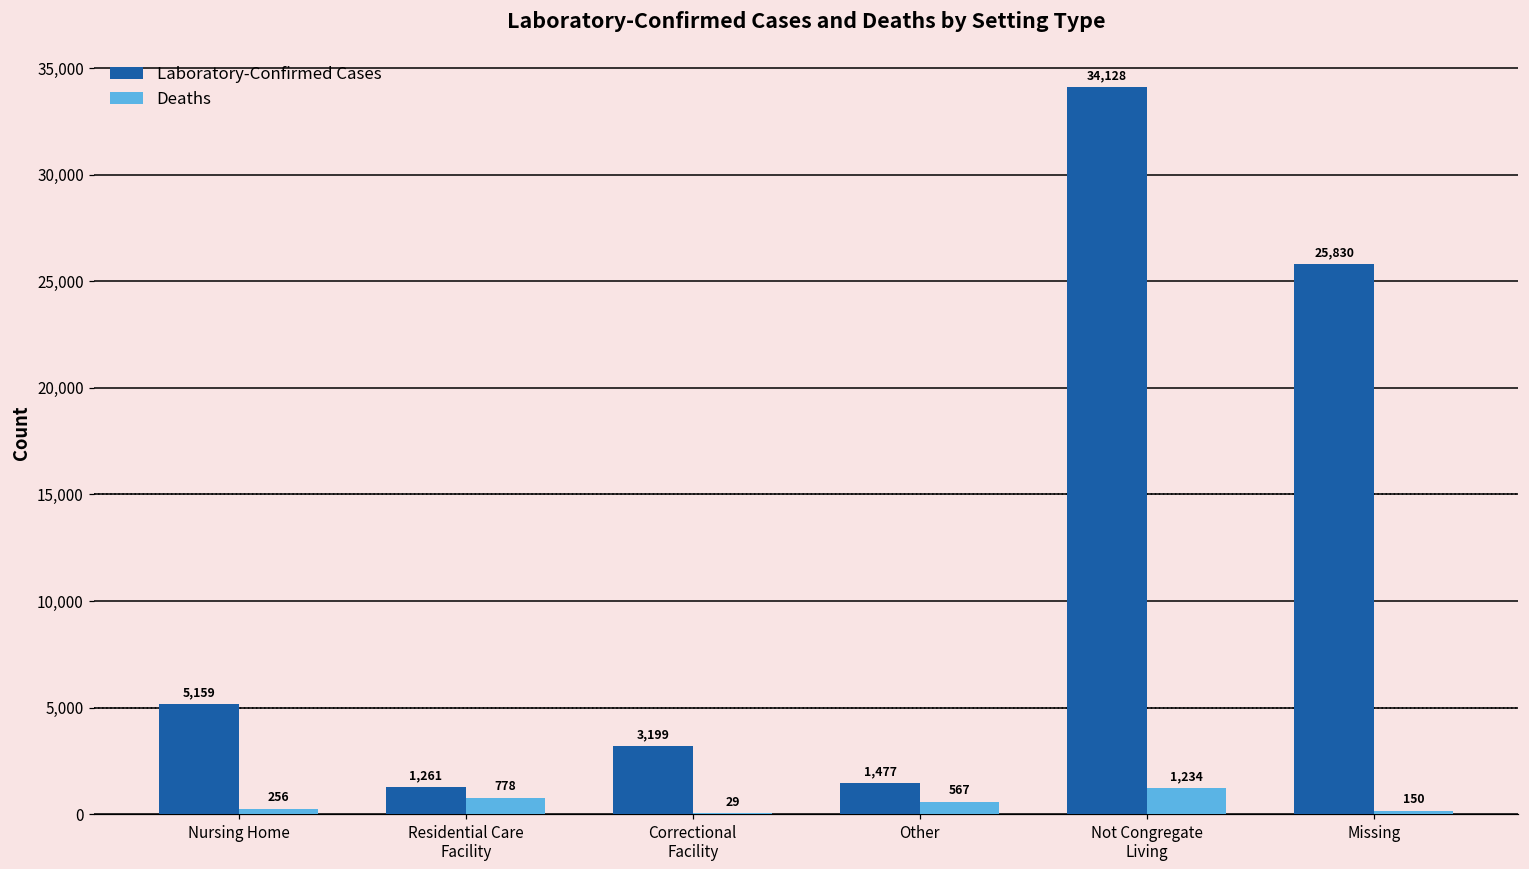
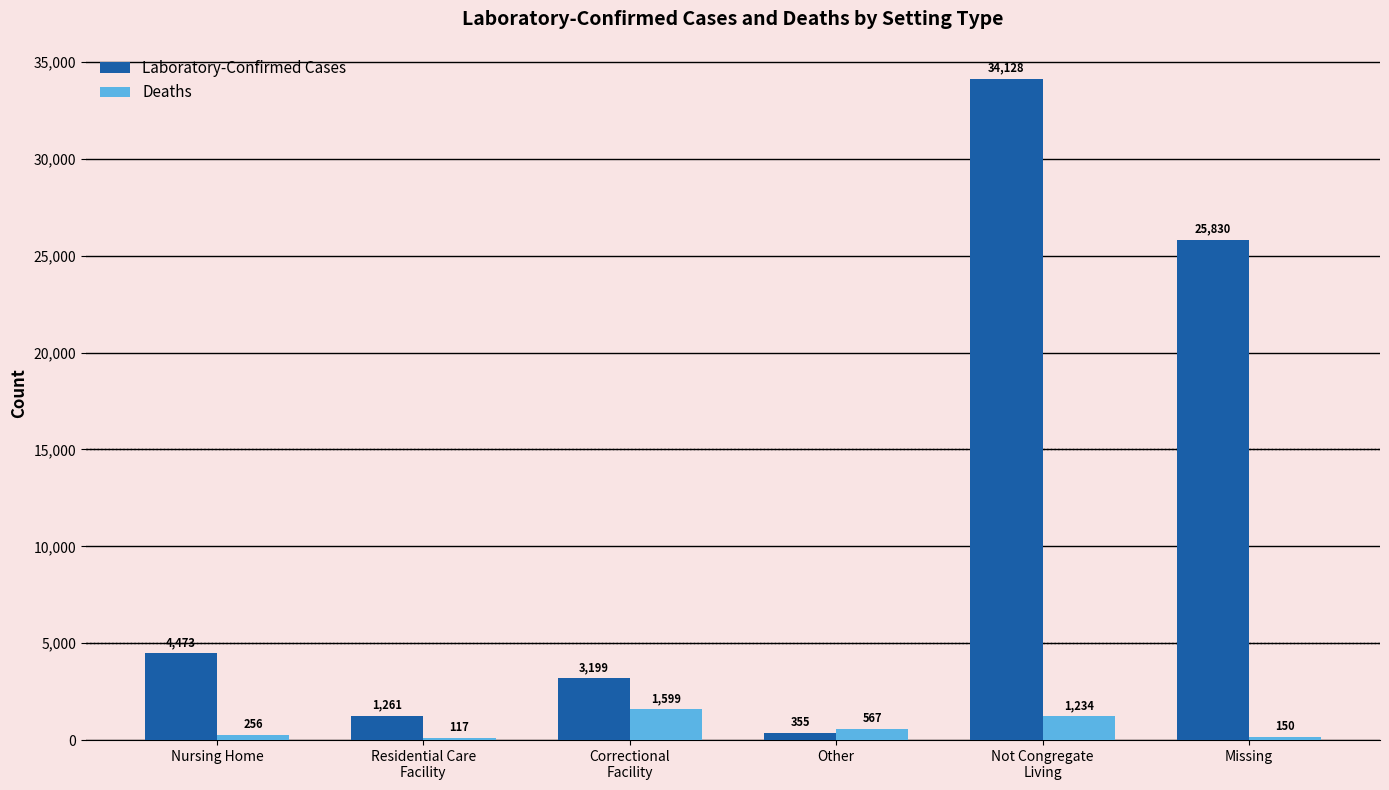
  {
    "Laboratory-Confirmed Cases": {
-     "Nursing Home": "5,159",
+     "Nursing Home": "4,473",
      "Residential Care Facility": "1,261",
      "Correctional Facility": "3,199",
-     "Other": "1,477",
+     "Other": "355",
      "Not Congregate Living": "34,128",
      "Missing": "25,830"
    },
    "Deaths": {
      "Nursing Home": "256",
-     "Residential Care Facility": "778",
-     "Correctional Facility": "29",
+     "Residential Care Facility": "117",
+     "Correctional Facility": "1,599",
      "Other": "567",
      "Not Congregate Living": "1,234",
      "Missing": "150"
    }
  }
